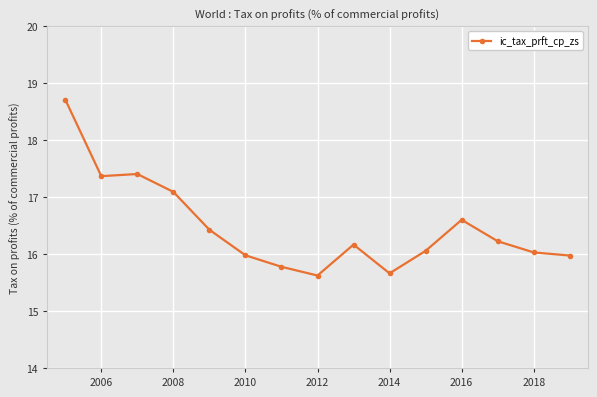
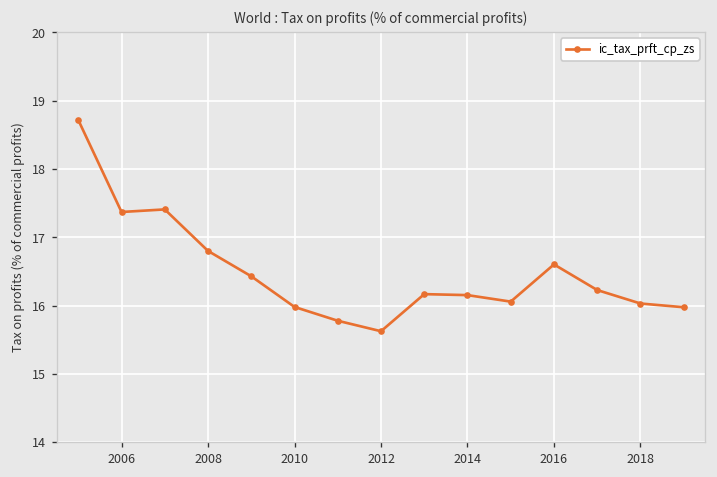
  {
    "2006": 17.4,
-   "2008": 17.1,
+   "2008": 16.8,
    "2010": 16.0,
    "2012": 15.6,
-   "2014": 15.7,
+   "2014": 16.2,
    "2016": 16.6,
    "2018": 16.0
  }
